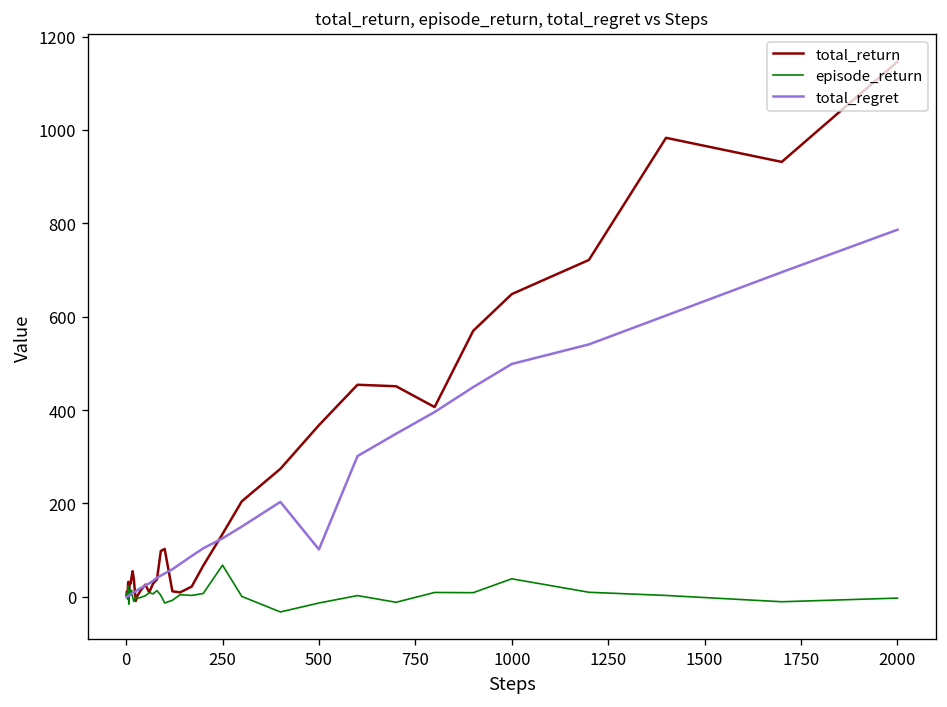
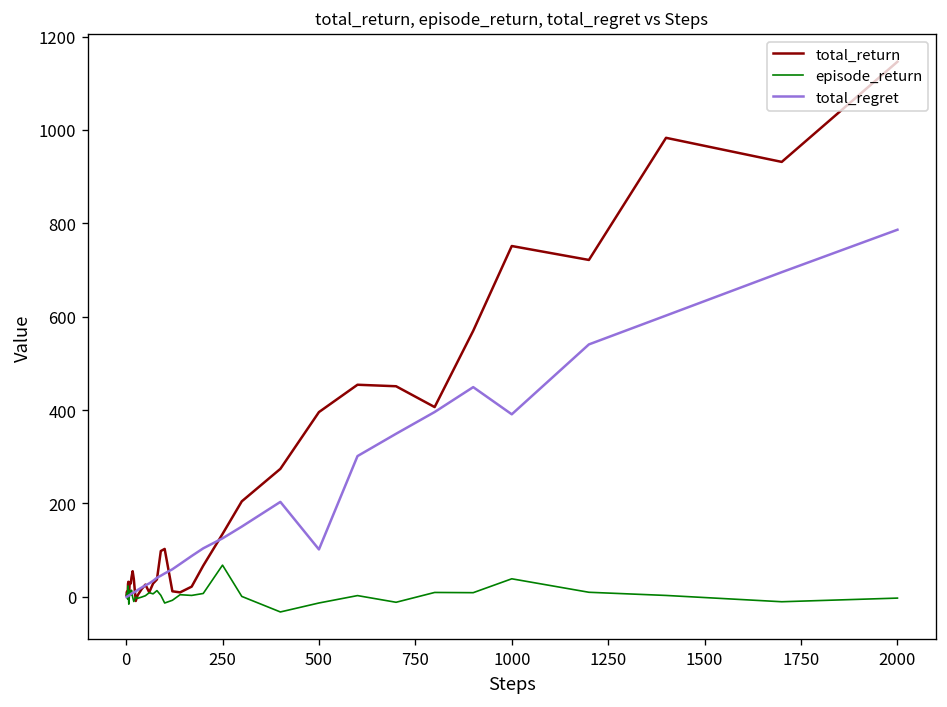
  {
    "total_return": {
      "250": 130,
-     "500": 370,
-     "1000": 650
+     "500": 400,
+     "1000": 750
    },
    "episode_return": {
      "250": 70,
      "500": -10,
      "1000": 40,
      "2000": 0
    },
    "total_regret": {
      "250": 130,
      "500": 100,
-     "1000": 500,
+     "1000": 390,
      "2000": 790
    }
  }
